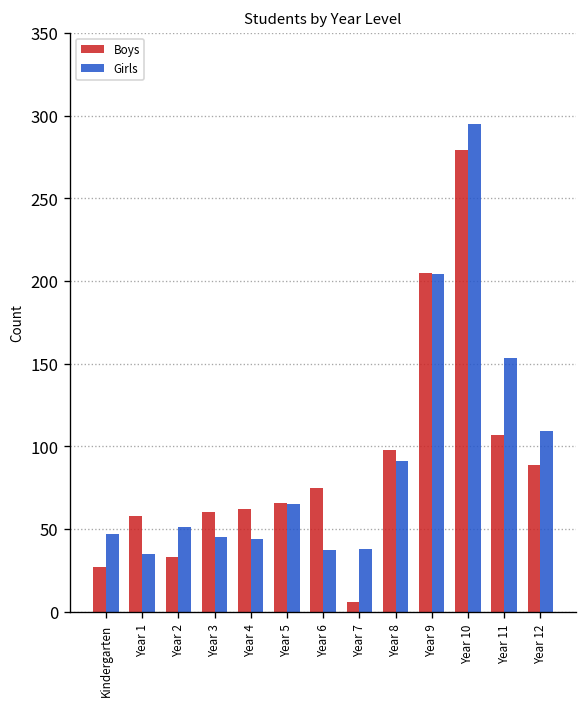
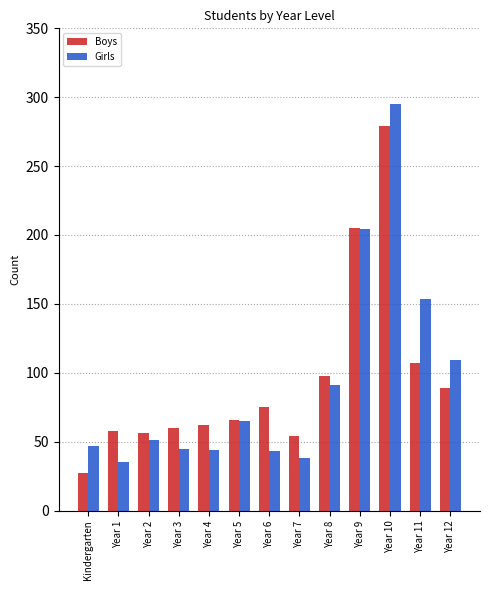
  {
    "Boys": {
      "Kindergarten": 27,
      "Year 1": 58,
-     "Year 2": 33,
+     "Year 2": 56,
      "Year 3": 60,
      "Year 4": 62,
      "Year 5": 66,
      "Year 6": 75,
-     "Year 7": 6,
+     "Year 7": 54,
      "Year 8": 98,
      "Year 9": 205,
      "Year 10": 279,
      "Year 11": 107,
      "Year 12": 89
    },
    "Girls": {
      "Kindergarten": 47,
      "Year 1": 35,
      "Year 2": 51,
      "Year 3": 45,
      "Year 4": 44,
      "Year 5": 65,
-     "Year 6": 37,
+     "Year 6": 43,
      "Year 7": 38,
      "Year 8": 91,
      "Year 9": 204,
      "Year 10": 295,
      "Year 11": 153,
      "Year 12": 109
    }
  }
